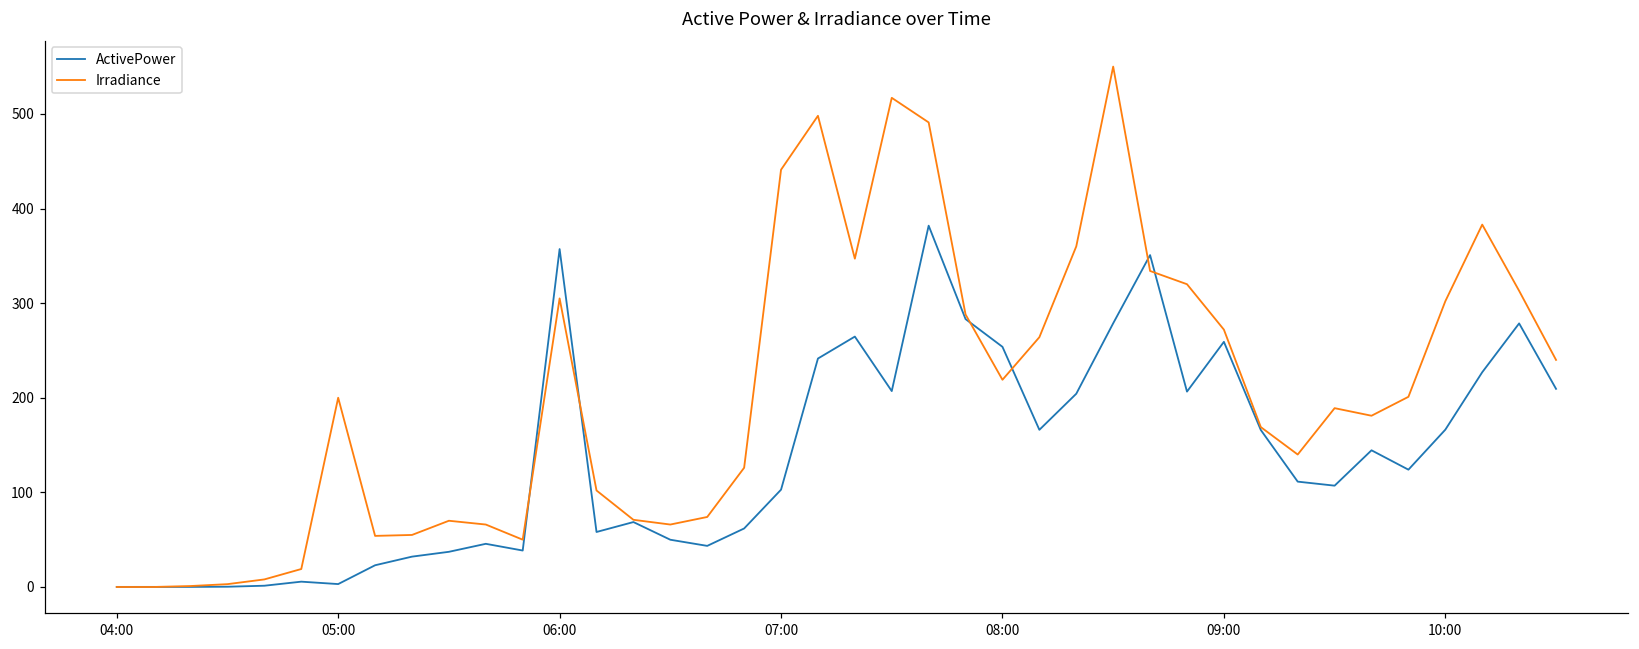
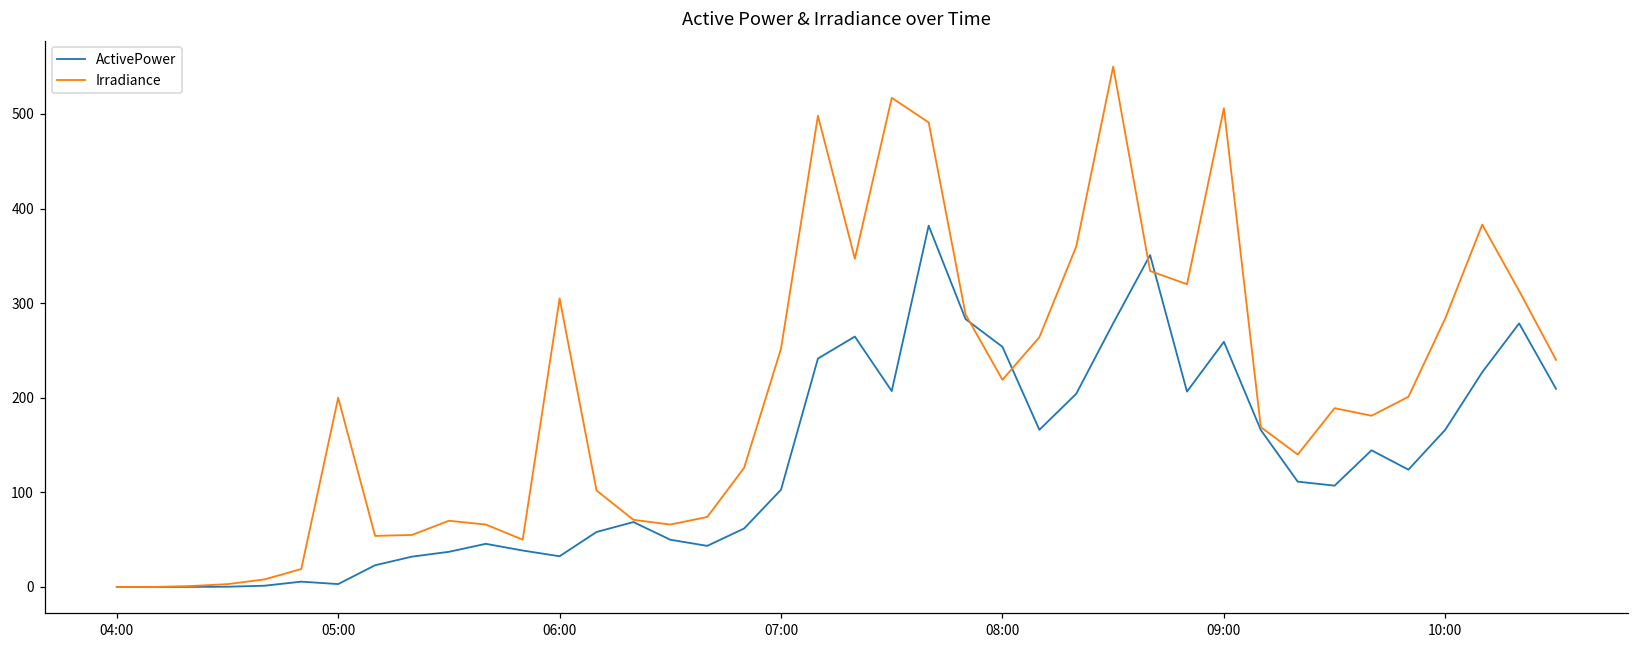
  {
    "ActivePower": {
      "05:00": 0,
-     "06:00": 360,
+     "06:00": 30,
      "07:00": 100,
      "08:00": 250,
      "09:00": 260,
      "10:00": 170
    },
    "Irradiance": {
      "05:00": 200,
      "06:00": 310,
-     "07:00": 440,
+     "07:00": 250,
      "08:00": 220,
-     "09:00": 270,
-     "10:00": 300
+     "09:00": 510,
+     "10:00": 280
    }
  }
